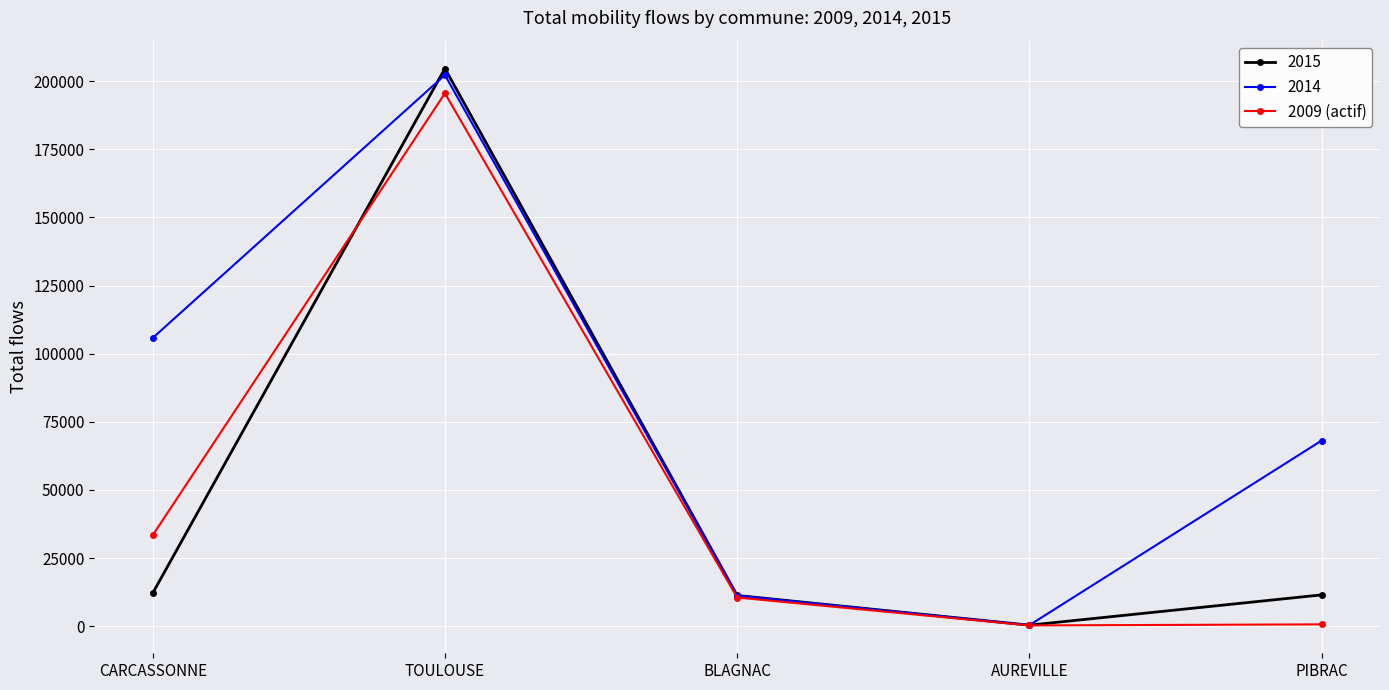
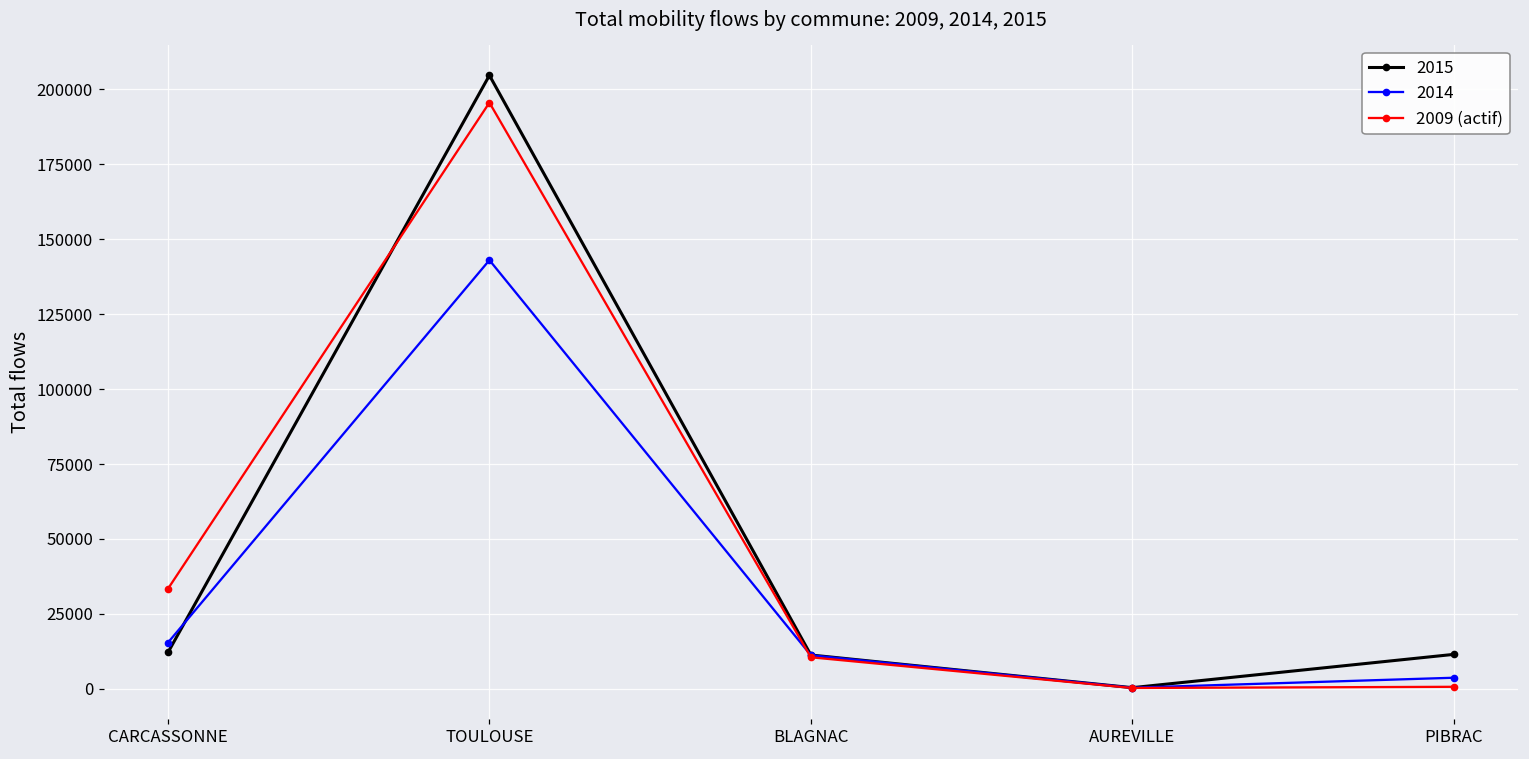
  {
    "2015": {
      "CARCASSONNE": 12000,
      "TOULOUSE": 205000,
      "PIBRAC": 12000
    },
    "2014": {
-     "CARCASSONNE": 106000,
-     "TOULOUSE": 202000,
-     "PIBRAC": 68000
+     "CARCASSONNE": 15000,
+     "TOULOUSE": 143000,
+     "PIBRAC": 4000
    },
    "2009 (actif)": {
      "CARCASSONNE": 33000,
      "TOULOUSE": 196000,
      "PIBRAC": 1000
    }
  }
